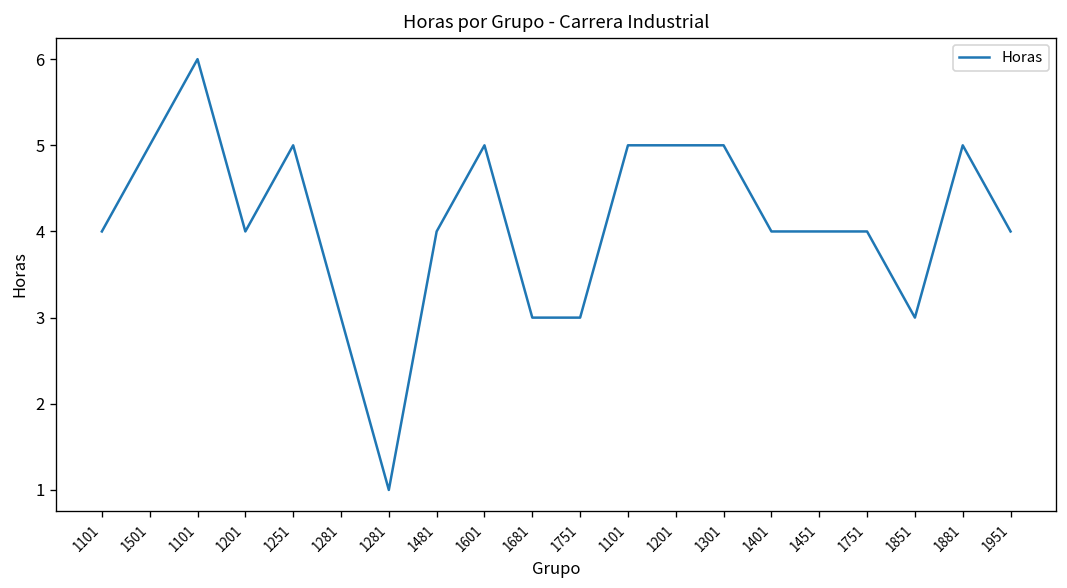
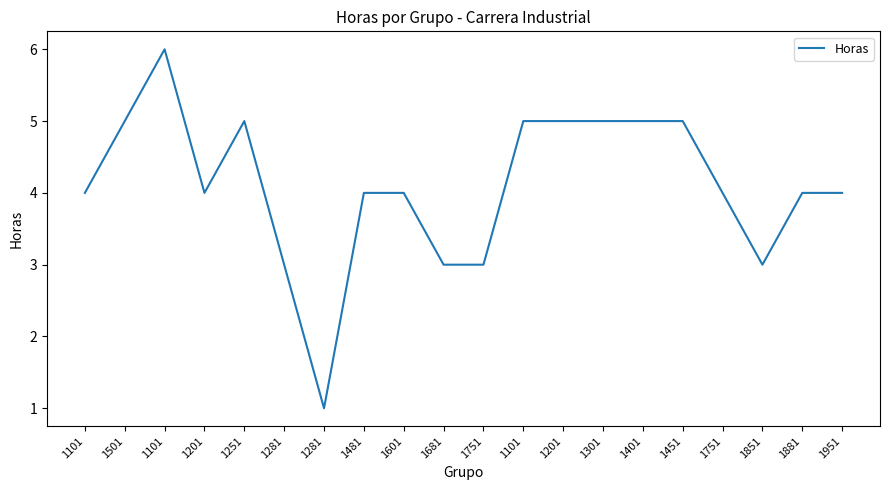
  {
    "1501": 5,
    "1251": 5,
    "1481": 4,
-   "1601": 5,
+   "1601": 4,
    "1681": 3,
    "1301": 5,
-   "1401": 4,
-   "1451": 4,
+   "1401": 5,
+   "1451": 5,
    "1851": 3,
-   "1881": 5,
+   "1881": 4,
    "1951": 4
  }
